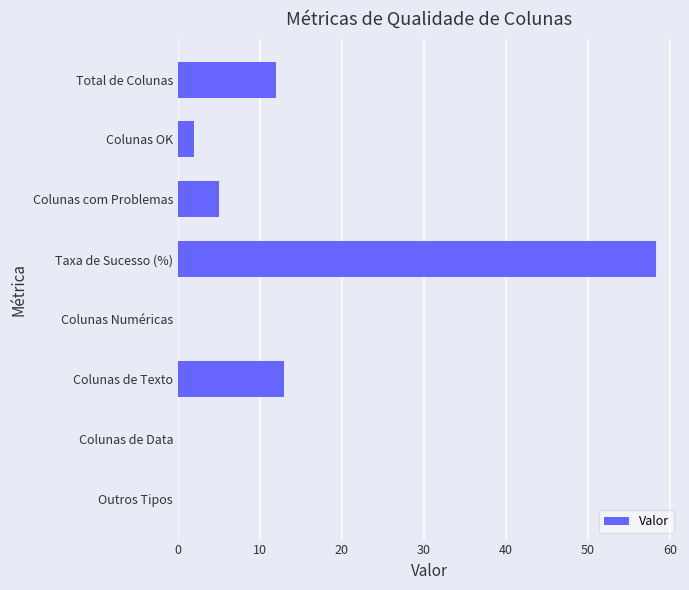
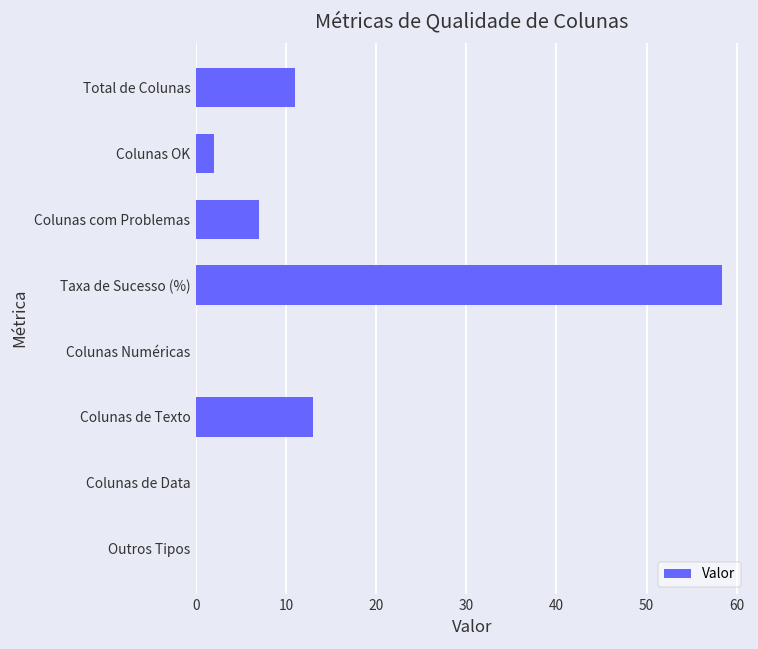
  {
-   "Total de Colunas": 12,
+   "Total de Colunas": 11,
    "Colunas OK": 2,
-   "Colunas com Problemas": 5,
+   "Colunas com Problemas": 7,
    "Taxa de Sucesso (%)": 58,
    "Colunas Numéricas": 0,
    "Colunas de Texto": 13,
    "Colunas de Data": 0,
    "Outros Tipos": 0
  }
